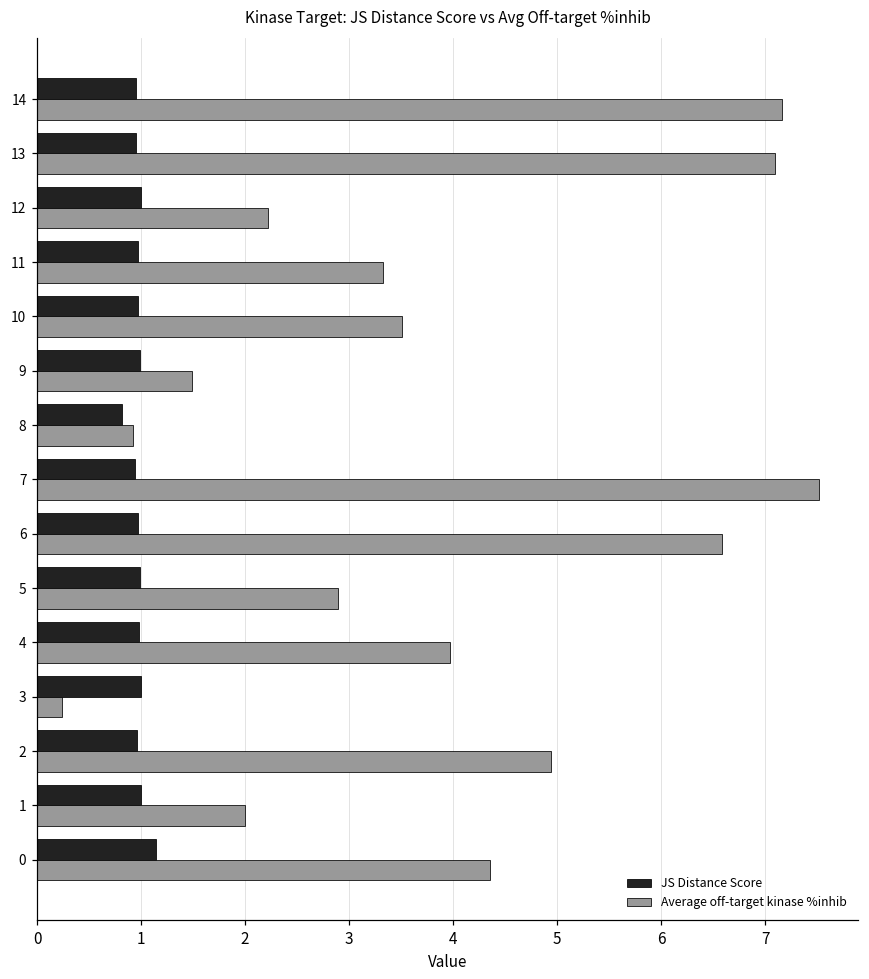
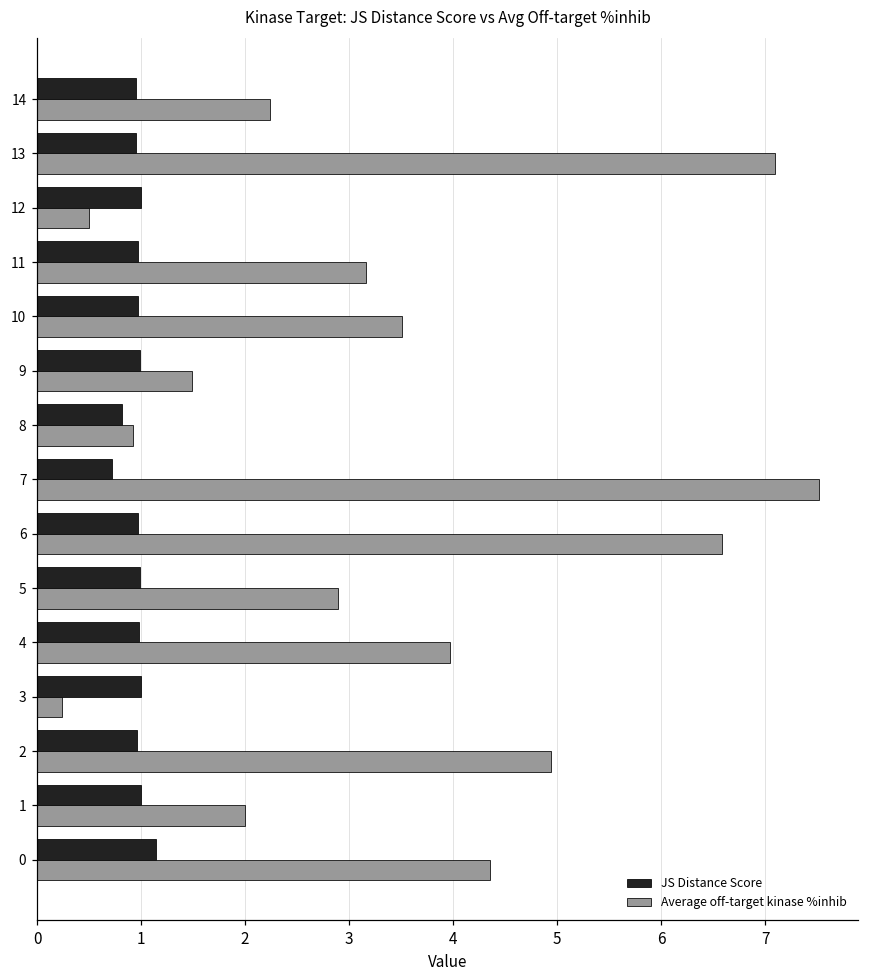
  {
    "JS Distance Score": {
      "14": 1.0,
      "13": 0.9,
      "12": 1.0,
      "11": 1.0,
      "10": 1.0,
      "9": 1.0,
      "8": 0.8,
-     "7": 0.9,
+     "7": 0.7,
      "6": 1.0,
      "5": 1.0,
      "4": 1.0,
      "3": 1.0,
      "2": 1.0,
      "1": 1.0,
      "0": 1.1
    },
    "Average off-target kinase %inhib": {
-     "14": 7.2,
+     "14": 2.2,
      "13": 7.1,
-     "12": 2.2,
-     "11": 3.3,
+     "12": 0.5,
+     "11": 3.2,
      "10": 3.5,
      "9": 1.5,
      "8": 0.9,
      "7": 7.5,
      "6": 6.6,
      "5": 2.9,
      "4": 4.0,
      "3": 0.2,
      "2": 4.9,
      "1": 2.0,
      "0": 4.4
    }
  }
